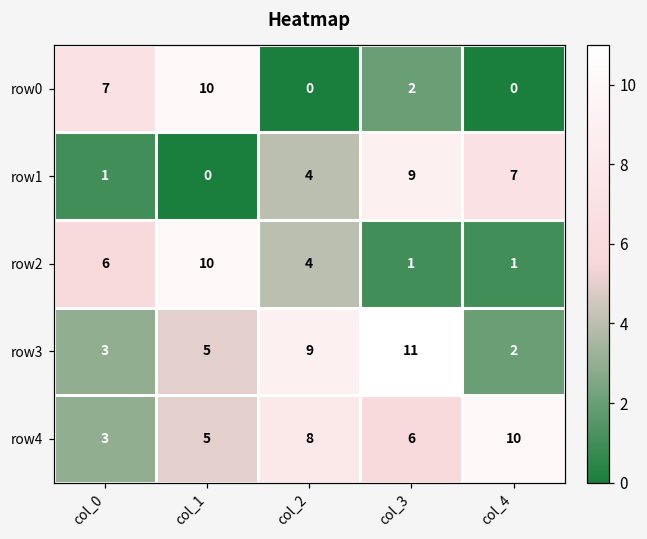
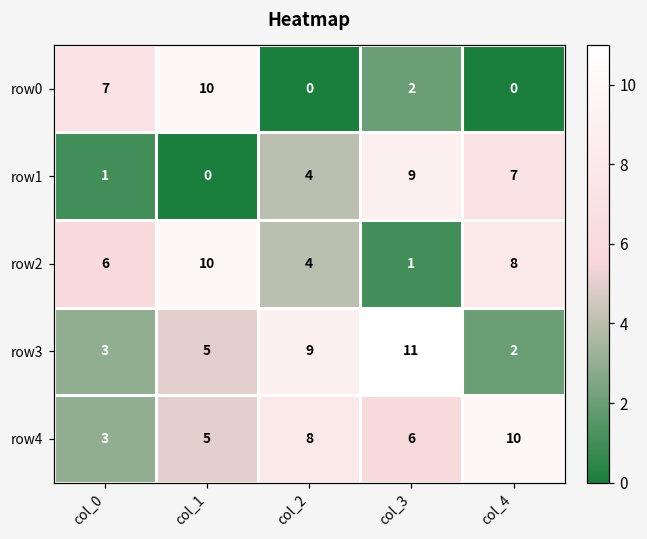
  {
    "row0": {
      "col_0": 7,
      "col_1": 10,
      "col_2": 0,
      "col_3": 2,
      "col_4": 0
    },
    "row1": {
      "col_0": 1,
      "col_1": 0,
      "col_2": 4,
      "col_3": 9,
      "col_4": 7
    },
    "row2": {
      "col_0": 6,
      "col_1": 10,
      "col_2": 4,
      "col_3": 1,
-     "col_4": 1
+     "col_4": 8
    },
    "row3": {
      "col_0": 3,
      "col_1": 5,
      "col_2": 9,
      "col_3": 11,
      "col_4": 2
    },
    "row4": {
      "col_0": 3,
      "col_1": 5,
      "col_2": 8,
      "col_3": 6,
      "col_4": 10
    }
  }
